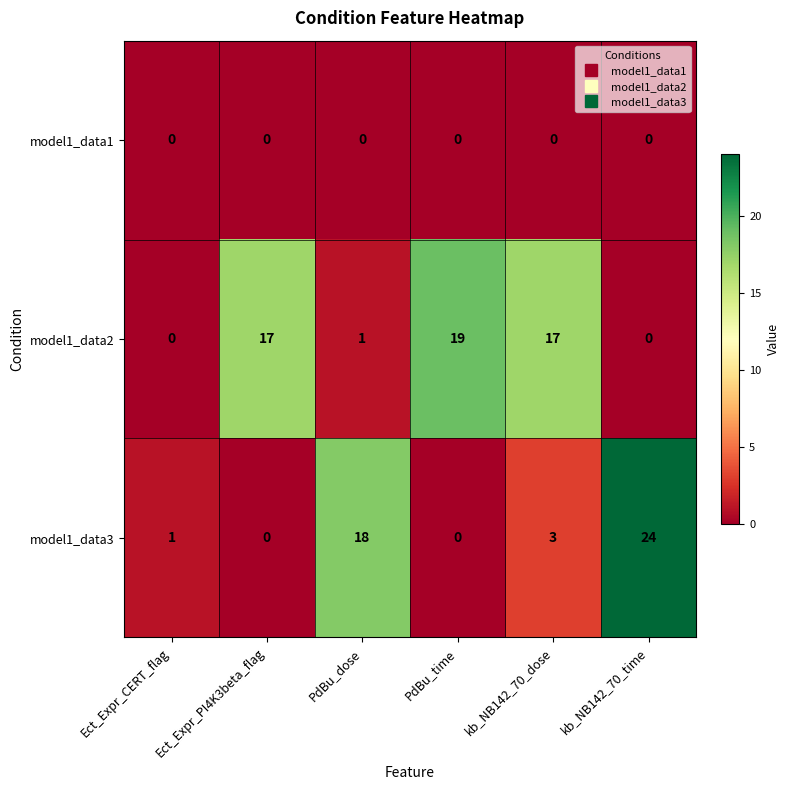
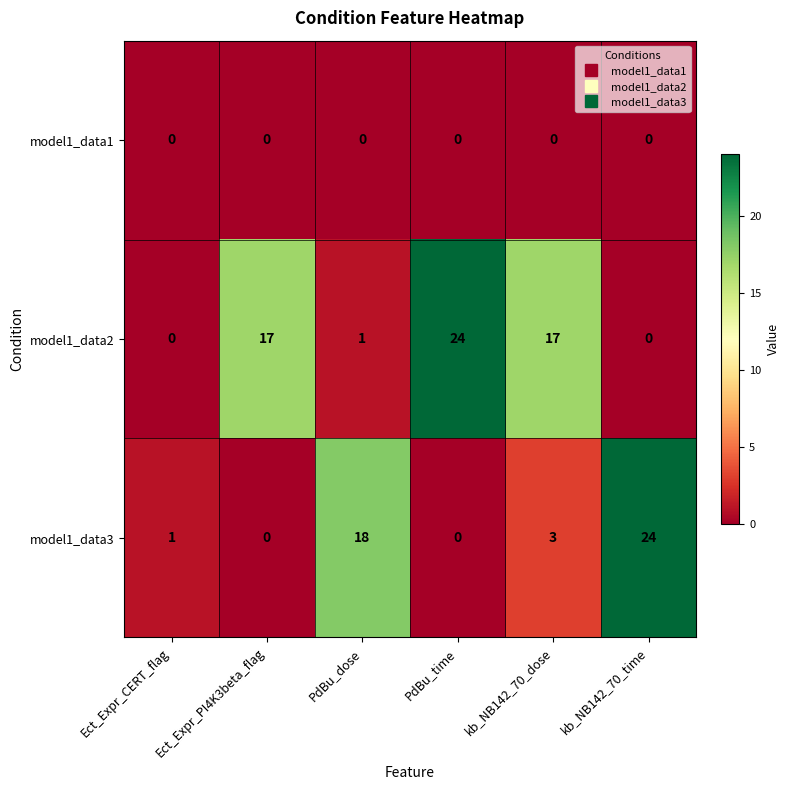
  {
    "model1_data1": {
      "Ect_Expr_CERT_flag": 0,
      "Ect_Expr_PI4K3beta_flag": 0,
      "PdBu_dose": 0,
      "PdBu_time": 0,
      "kb_NB142_70_dose": 0,
      "kb_NB142_70_time": 0
    },
    "model1_data2": {
      "Ect_Expr_CERT_flag": 0,
      "Ect_Expr_PI4K3beta_flag": 17,
      "PdBu_dose": 1,
-     "PdBu_time": 19,
+     "PdBu_time": 24,
      "kb_NB142_70_dose": 17,
      "kb_NB142_70_time": 0
    },
    "model1_data3": {
      "Ect_Expr_CERT_flag": 1,
      "Ect_Expr_PI4K3beta_flag": 0,
      "PdBu_dose": 18,
      "PdBu_time": 0,
      "kb_NB142_70_dose": 3,
      "kb_NB142_70_time": 24
    }
  }
